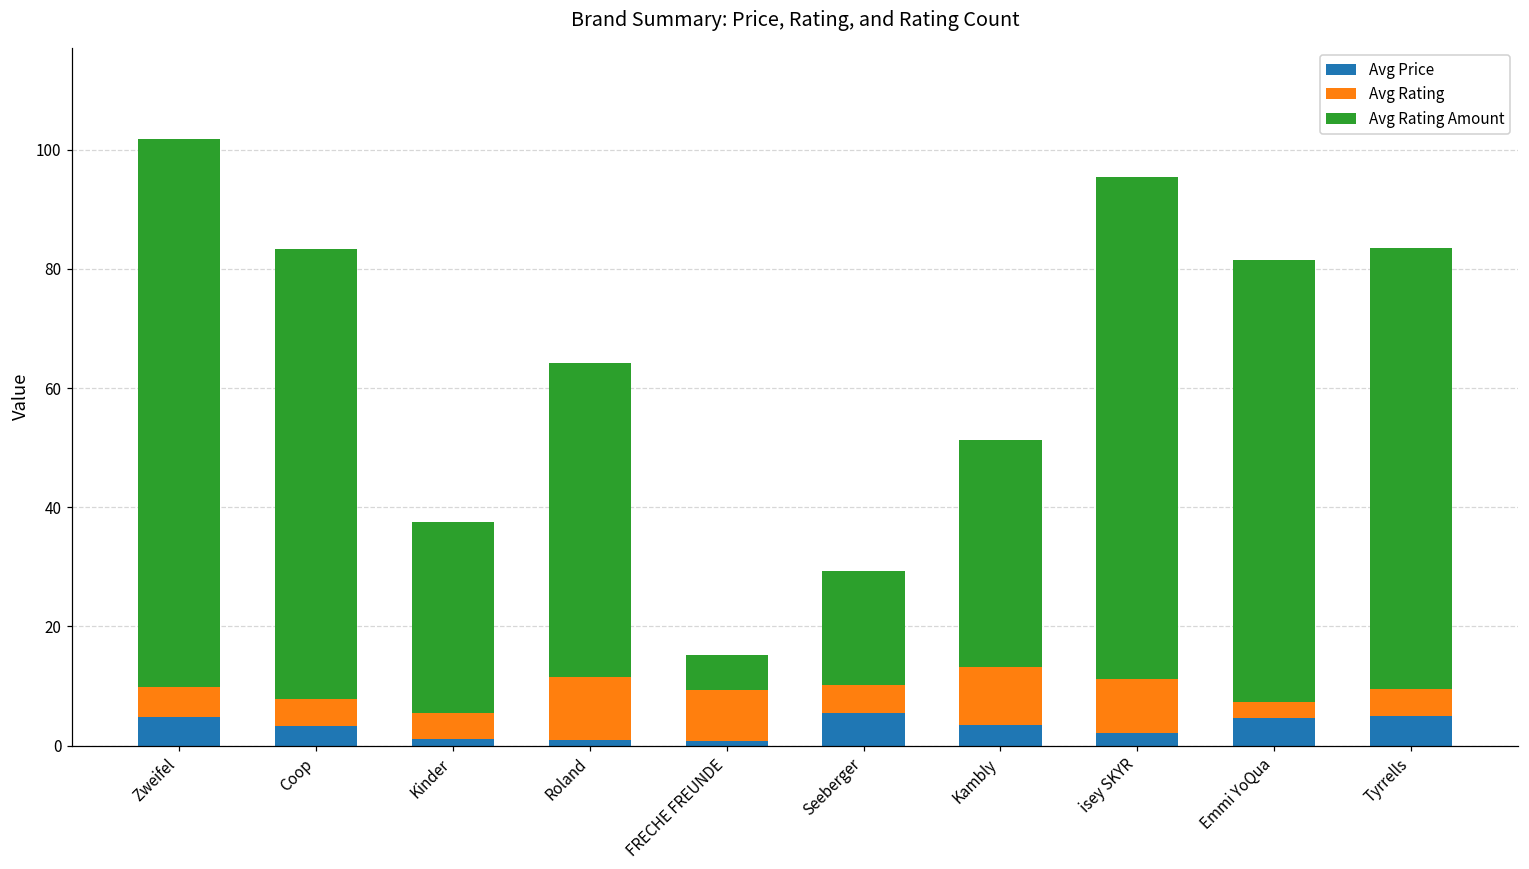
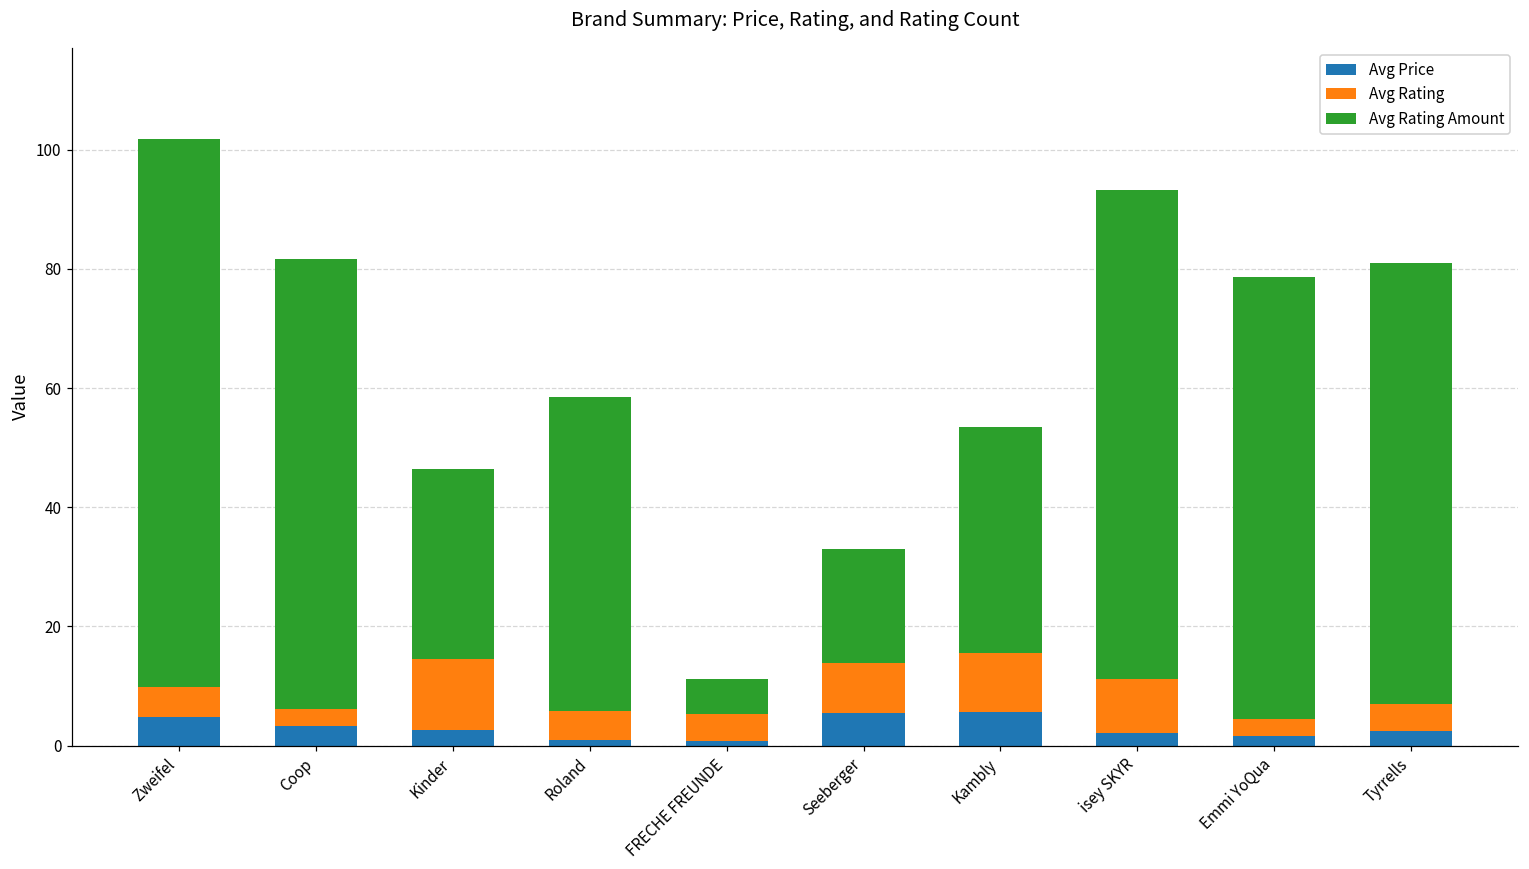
  {
    "Avg Price": {
      "Zweifel": 5,
      "Coop": 3,
-     "Kinder": 1,
+     "Kinder": 3,
      "Roland": 1,
      "FRECHE FREUNDE": 1,
      "Seeberger": 5,
-     "Kambly": 3,
+     "Kambly": 6,
      "isey SKYR": 2,
-     "Emmi YoQua": 5,
-     "Tyrrells": 5
+     "Emmi YoQua": 2,
+     "Tyrrells": 2
    },
    "Avg Rating": {
      "Zweifel": 5,
-     "Coop": 5,
-     "Kinder": 4,
-     "Roland": 10,
-     "FRECHE FREUNDE": 8,
-     "Seeberger": 5,
+     "Coop": 3,
+     "Kinder": 12,
+     "Roland": 5,
+     "FRECHE FREUNDE": 4,
+     "Seeberger": 9,
      "Kambly": 10,
      "isey SKYR": 9,
      "Emmi YoQua": 3,
      "Tyrrells": 4
    },
    "Avg Rating Amount": {
      "Zweifel": 92,
      "Coop": 76,
      "Kinder": 32,
      "Roland": 53,
      "FRECHE FREUNDE": 6,
      "Seeberger": 19,
      "Kambly": 38,
-     "isey SKYR": 84,
+     "isey SKYR": 82,
      "Emmi YoQua": 74,
      "Tyrrells": 74
    }
  }
